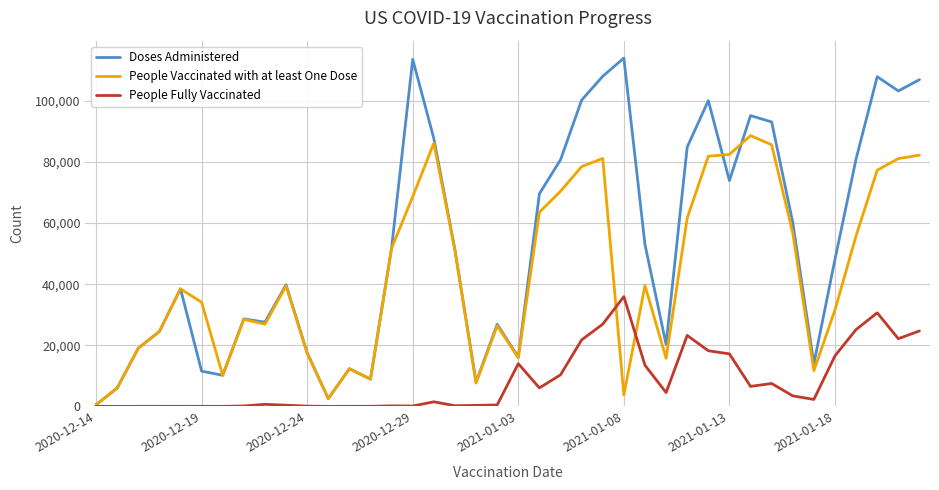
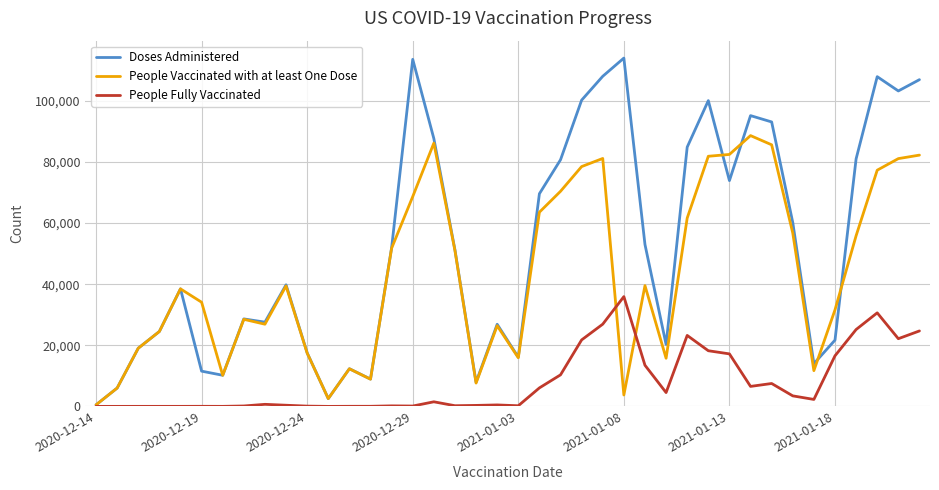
  {
    "Doses Administered": {
      "2020-12-19": "12,000",
      "2020-12-29": "114,000",
      "2021-01-08": "114,000",
      "2021-01-13": "74,000",
-     "2021-01-18": "48,000"
+     "2021-01-18": "22,000"
    },
    "People Vaccinated with at least One Dose": {
      "2020-12-19": "34,000",
      "2020-12-29": "69,000",
      "2021-01-08": "4,000",
      "2021-01-13": "82,000",
      "2021-01-18": "32,000"
    },
    "People Fully Vaccinated": {
      "2020-12-19": "0",
      "2020-12-24": "0",
      "2020-12-29": "0",
-     "2021-01-03": "14,000",
+     "2021-01-03": "0",
      "2021-01-08": "36,000",
      "2021-01-13": "17,000",
      "2021-01-18": "17,000"
    }
  }
